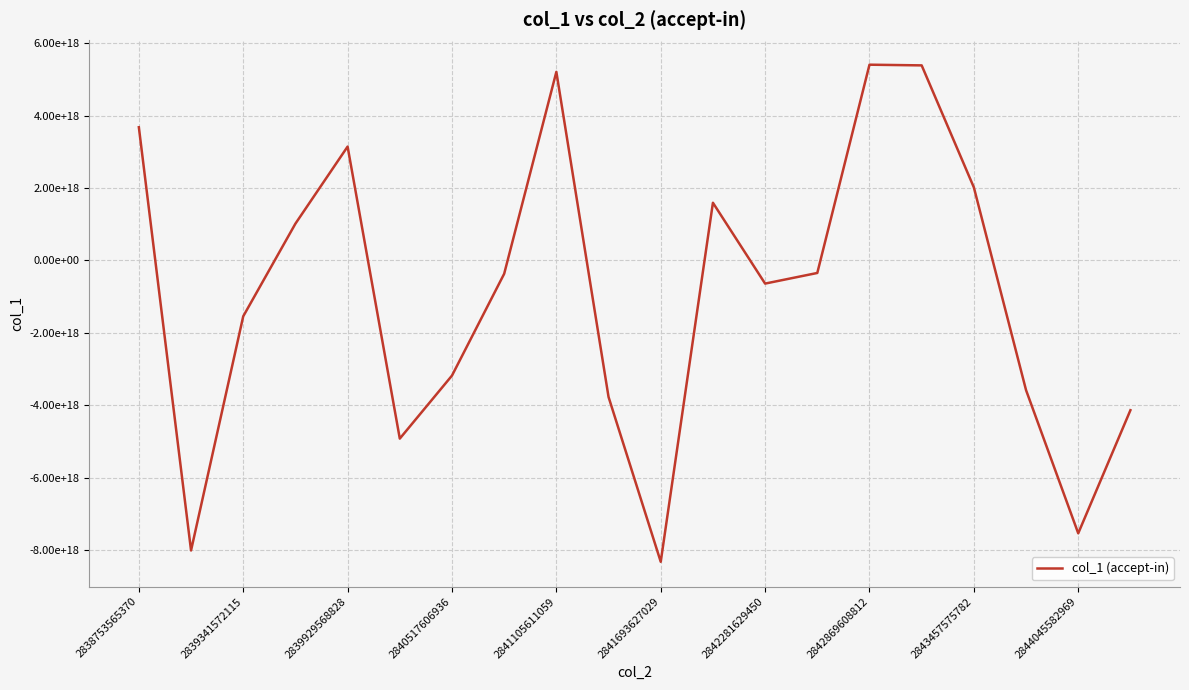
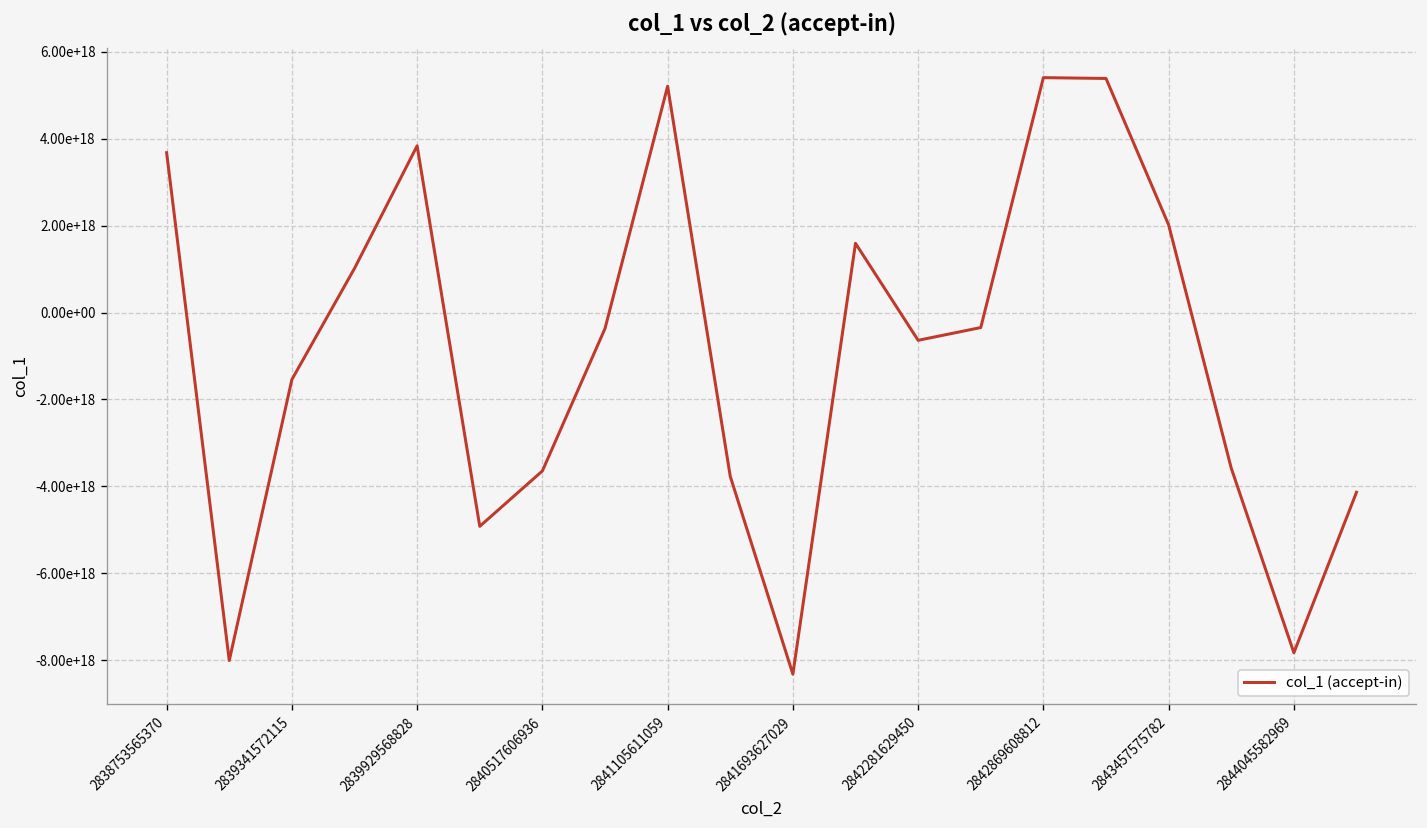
  {
    "2838753565370": 3700000000000000000,
    "2839341572115": -1500000000000000000,
-   "2839929568828": 3100000000000000000,
-   "2840517606936": -3200000000000000000,
+   "2839929568828": 3800000000000000000,
+   "2840517606936": -3600000000000000000,
    "2841105611059": 5200000000000000000,
    "2841693627029": -8300000000000000000,
    "2842281629450": -600000000000000000,
    "2842869608812": 5400000000000000000,
    "2843457575782": 2000000000000000000,
-   "2844045582969": -7500000000000000000
+   "2844045582969": -7800000000000000000
  }
